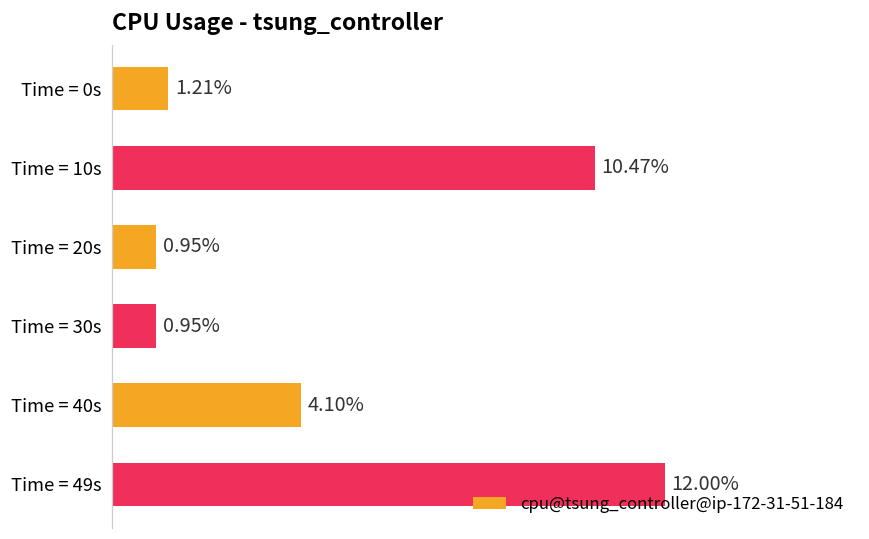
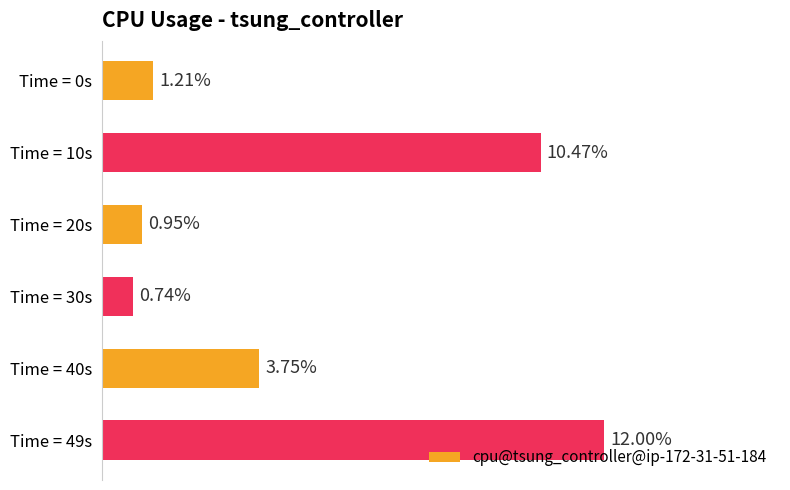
  {
    "Time = 0s": "1.21%",
    "Time = 10s": "10.47%",
    "Time = 20s": "0.95%",
-   "Time = 30s": "0.95%",
-   "Time = 40s": "4.10%",
+   "Time = 30s": "0.74%",
+   "Time = 40s": "3.75%",
    "Time = 49s": "12.00%"
  }
